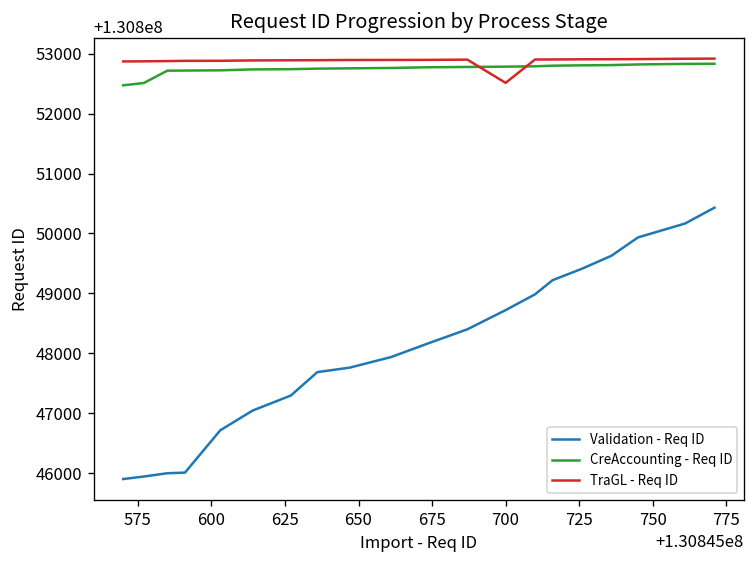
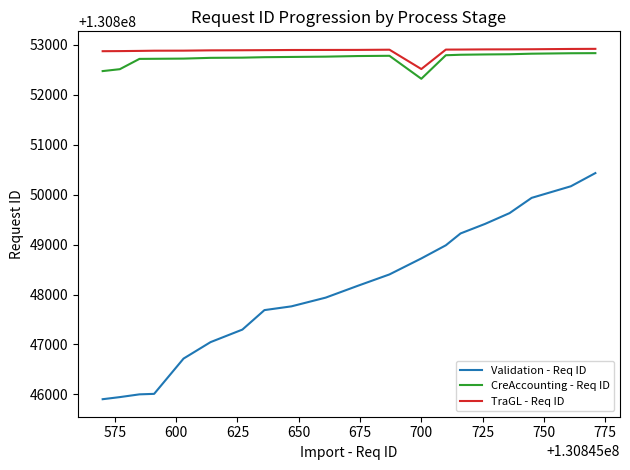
  {
    "Validation - Req ID": {
      "700": 130848700
    },
    "CreAccounting - Req ID": {
-     "700": 130852800
+     "700": 130852300
    },
    "TraGL - Req ID": {
      "700": 130852500
    }
  }
